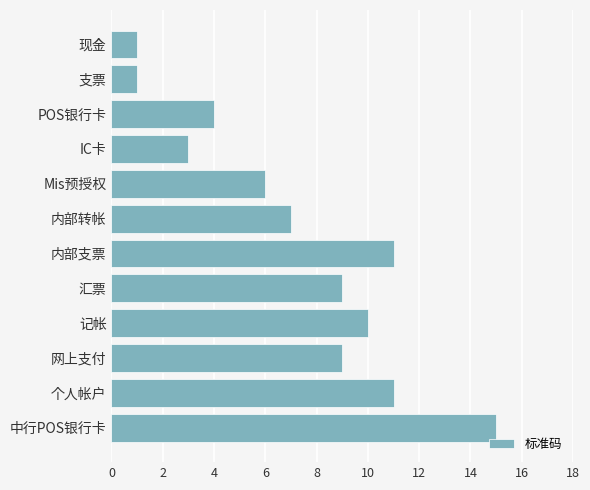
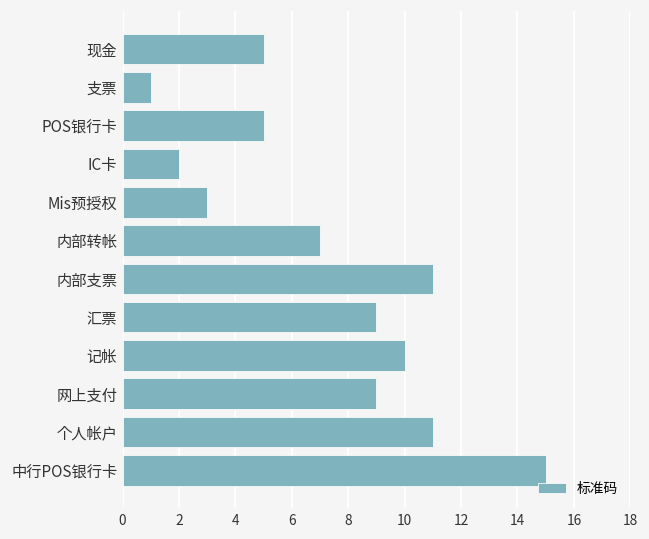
  {
-   "现金": 1,
+   "现金": 5,
    "支票": 1,
-   "POS银行卡": 4,
-   "IC卡": 3,
-   "Mis预授权": 6,
+   "POS银行卡": 5,
+   "IC卡": 2,
+   "Mis预授权": 3,
    "内部转帐": 7,
    "内部支票": 11,
    "汇票": 9,
    "记帐": 10,
    "网上支付": 9,
    "个人帐户": 11,
    "中行POS银行卡": 15
  }
